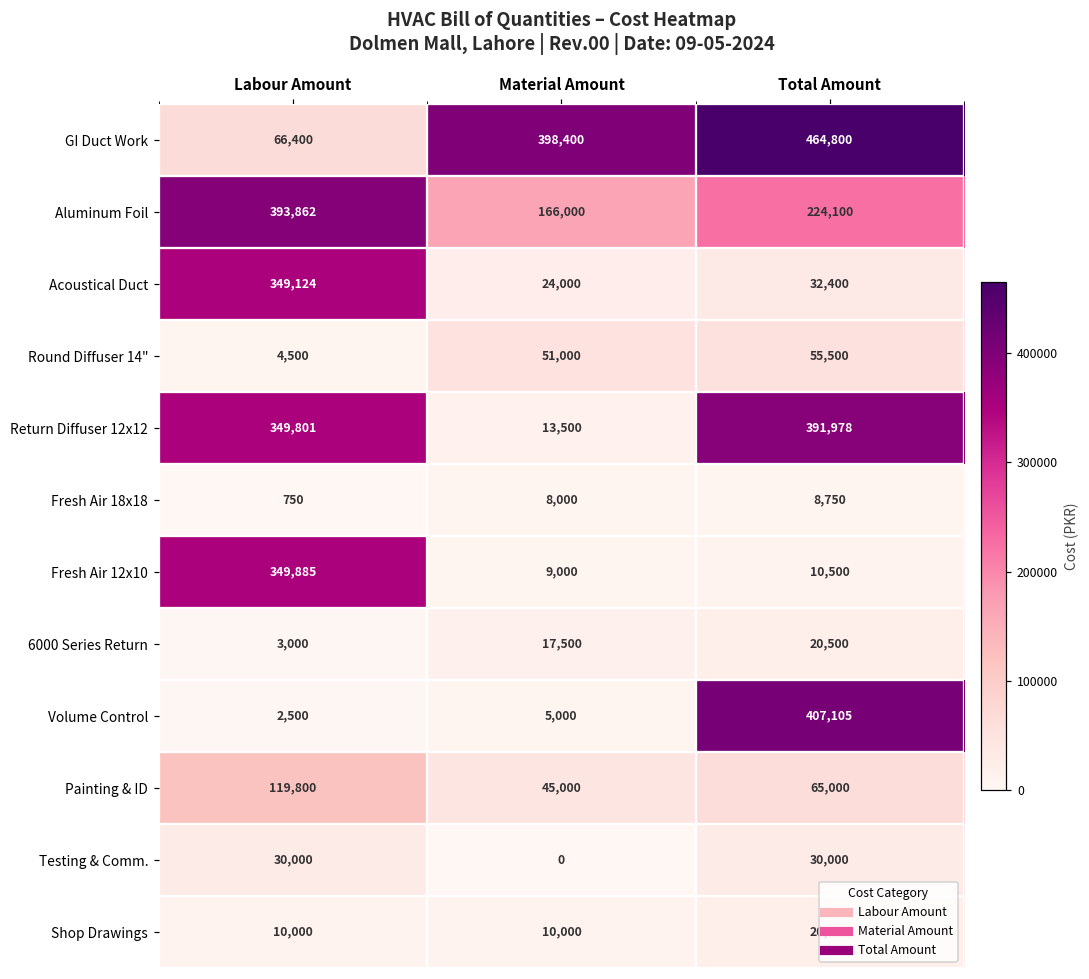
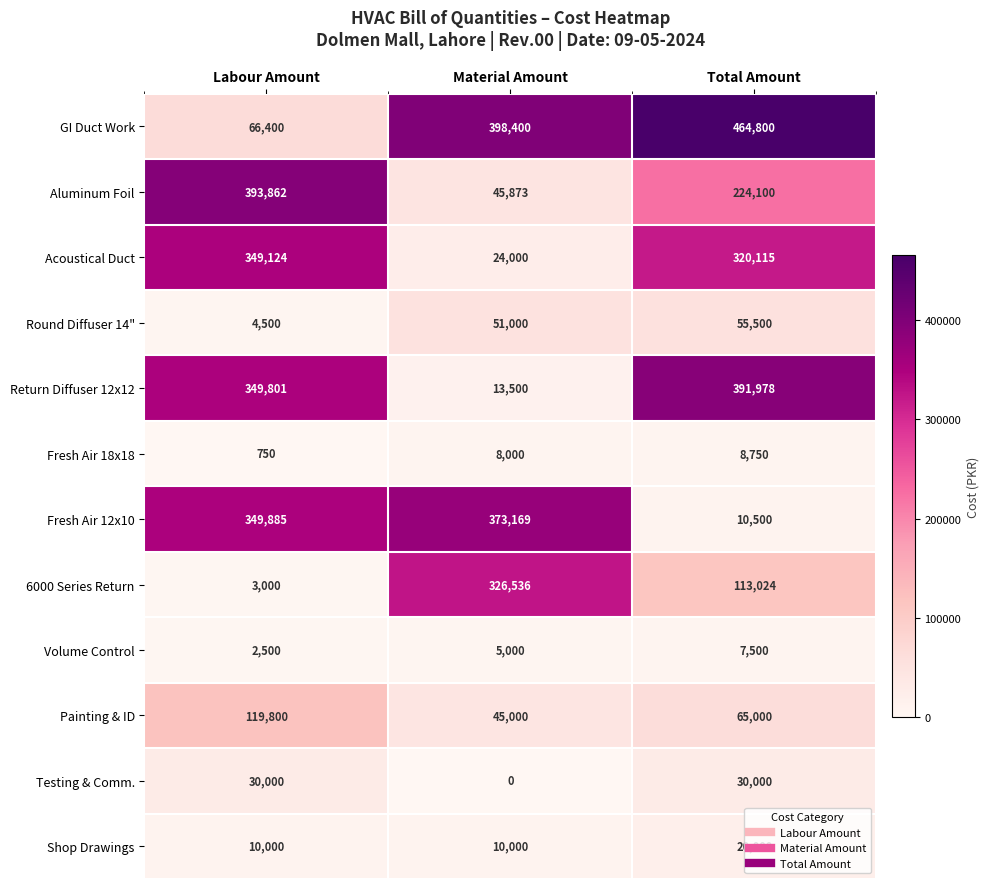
  {
    "GI Duct Work": {
      "Labour Amount": "66,400",
      "Material Amount": "398,400",
      "Total Amount": "464,800"
    },
    "Aluminum Foil": {
      "Labour Amount": "393,862",
-     "Material Amount": "166,000",
+     "Material Amount": "45,873",
      "Total Amount": "224,100"
    },
    "Acoustical Duct": {
      "Labour Amount": "349,124",
      "Material Amount": "24,000",
-     "Total Amount": "32,400"
+     "Total Amount": "320,115"
    },
    "Round Diffuser 14\"": {
      "Labour Amount": "4,500",
      "Material Amount": "51,000",
      "Total Amount": "55,500"
    },
    "Return Diffuser 12x12": {
      "Labour Amount": "349,801",
      "Material Amount": "13,500",
      "Total Amount": "391,978"
    },
    "Fresh Air 18x18": {
      "Labour Amount": "750",
      "Material Amount": "8,000",
      "Total Amount": "8,750"
    },
    "Fresh Air 12x10": {
      "Labour Amount": "349,885",
-     "Material Amount": "9,000",
+     "Material Amount": "373,169",
      "Total Amount": "10,500"
    },
    "6000 Series Return": {
      "Labour Amount": "3,000",
-     "Material Amount": "17,500",
-     "Total Amount": "20,500"
+     "Material Amount": "326,536",
+     "Total Amount": "113,024"
    },
    "Volume Control": {
      "Labour Amount": "2,500",
      "Material Amount": "5,000",
-     "Total Amount": "407,105"
+     "Total Amount": "7,500"
    },
    "Painting & ID": {
      "Labour Amount": "119,800",
      "Material Amount": "45,000",
      "Total Amount": "65,000"
    },
    "Testing & Comm.": {
      "Labour Amount": "30,000",
      "Material Amount": "0",
      "Total Amount": "30,000"
    },
    "Shop Drawings": {
      "Labour Amount": "10,000",
      "Material Amount": "10,000"
    }
  }
